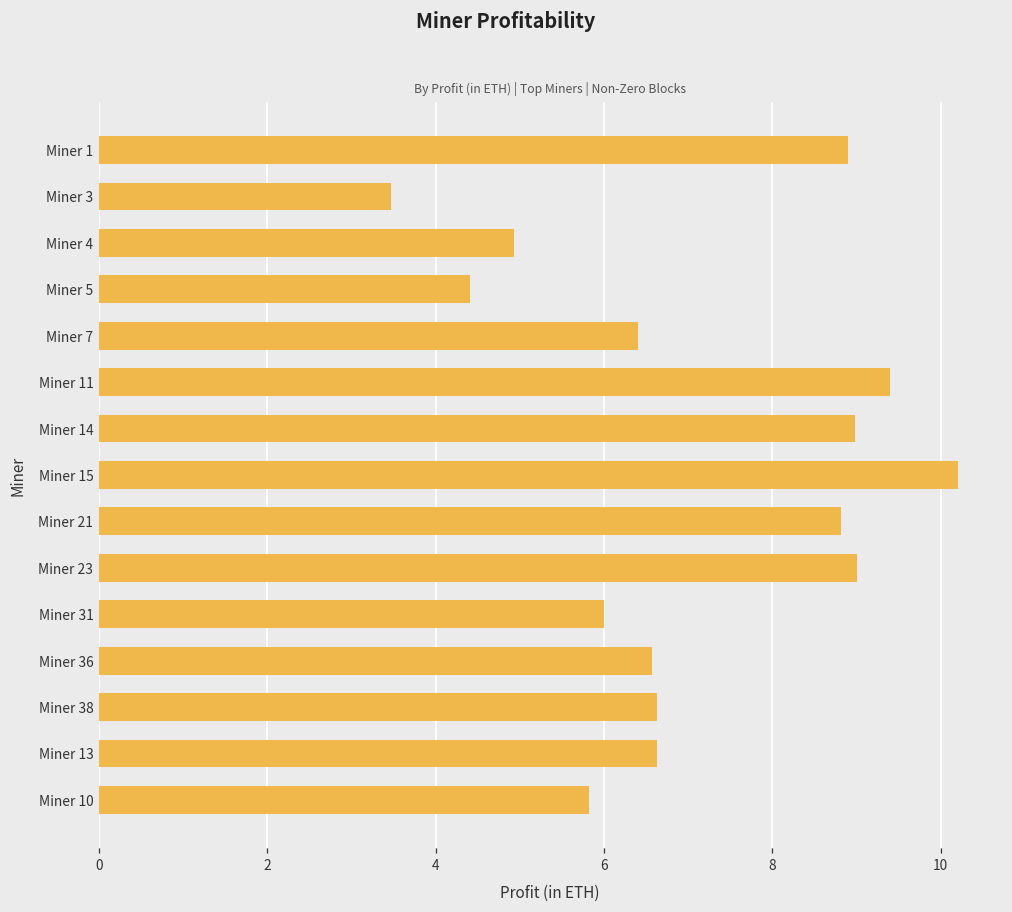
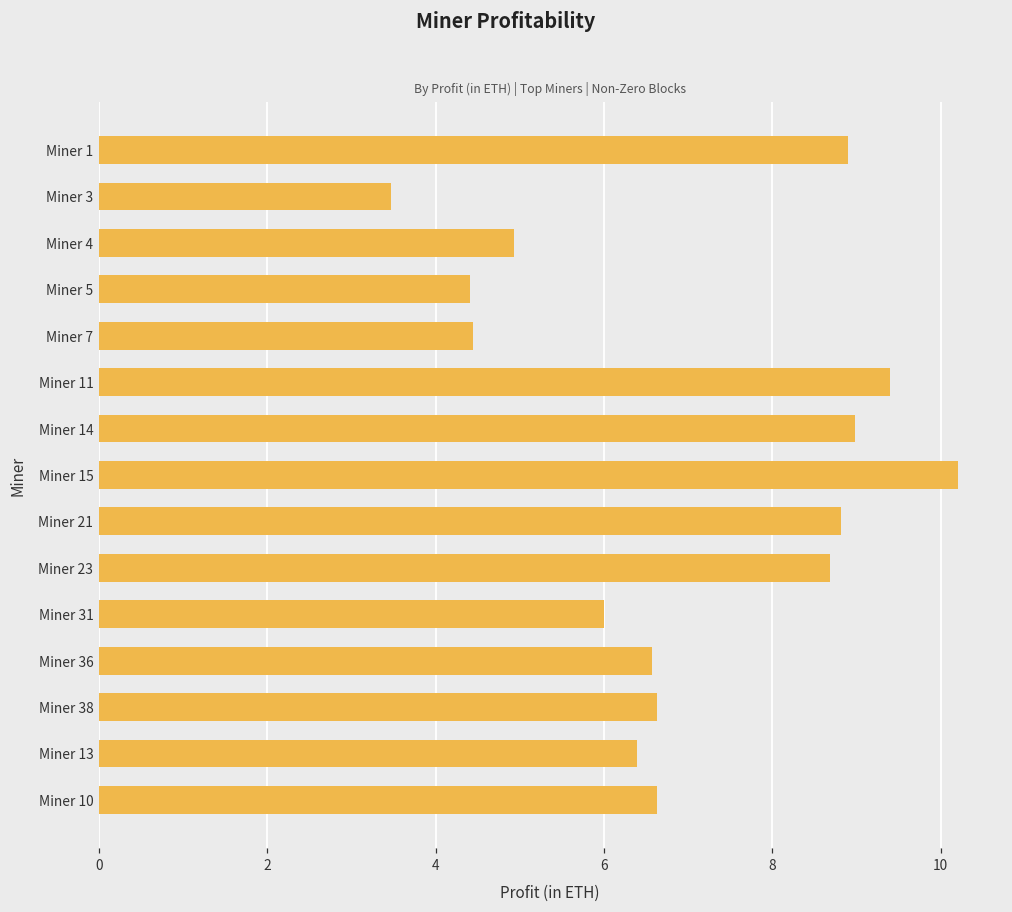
  {
    "Miner 1": 8.9,
    "Miner 3": 3.5,
    "Miner 4": 4.9,
    "Miner 5": 4.4,
-   "Miner 7": 6.4,
+   "Miner 7": 4.4,
    "Miner 11": 9.4,
    "Miner 14": 9.0,
    "Miner 15": 10.2,
    "Miner 21": 8.8,
-   "Miner 23": 9.0,
+   "Miner 23": 8.7,
    "Miner 31": 6.0,
    "Miner 36": 6.6,
    "Miner 38": 6.6,
-   "Miner 13": 6.6,
-   "Miner 10": 5.8
+   "Miner 13": 6.4,
+   "Miner 10": 6.6
  }
